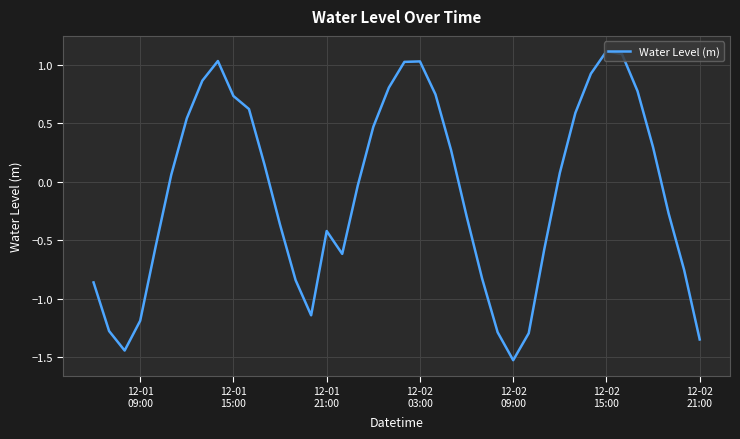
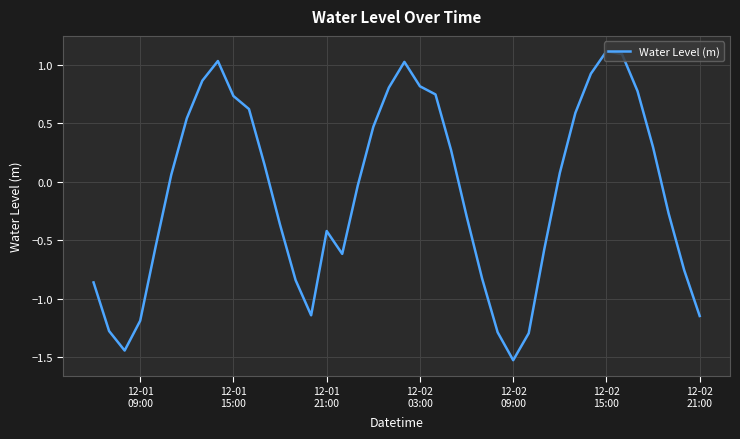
  {
    "12-01 09:00": -1.19,
    "12-01 15:00": 0.73,
    "12-01 21:00": -0.42,
-   "12-02 03:00": 1.03,
+   "12-02 03:00": 0.82,
    "12-02 09:00": -1.53,
-   "12-02 21:00": -1.35
+   "12-02 21:00": -1.15
  }
